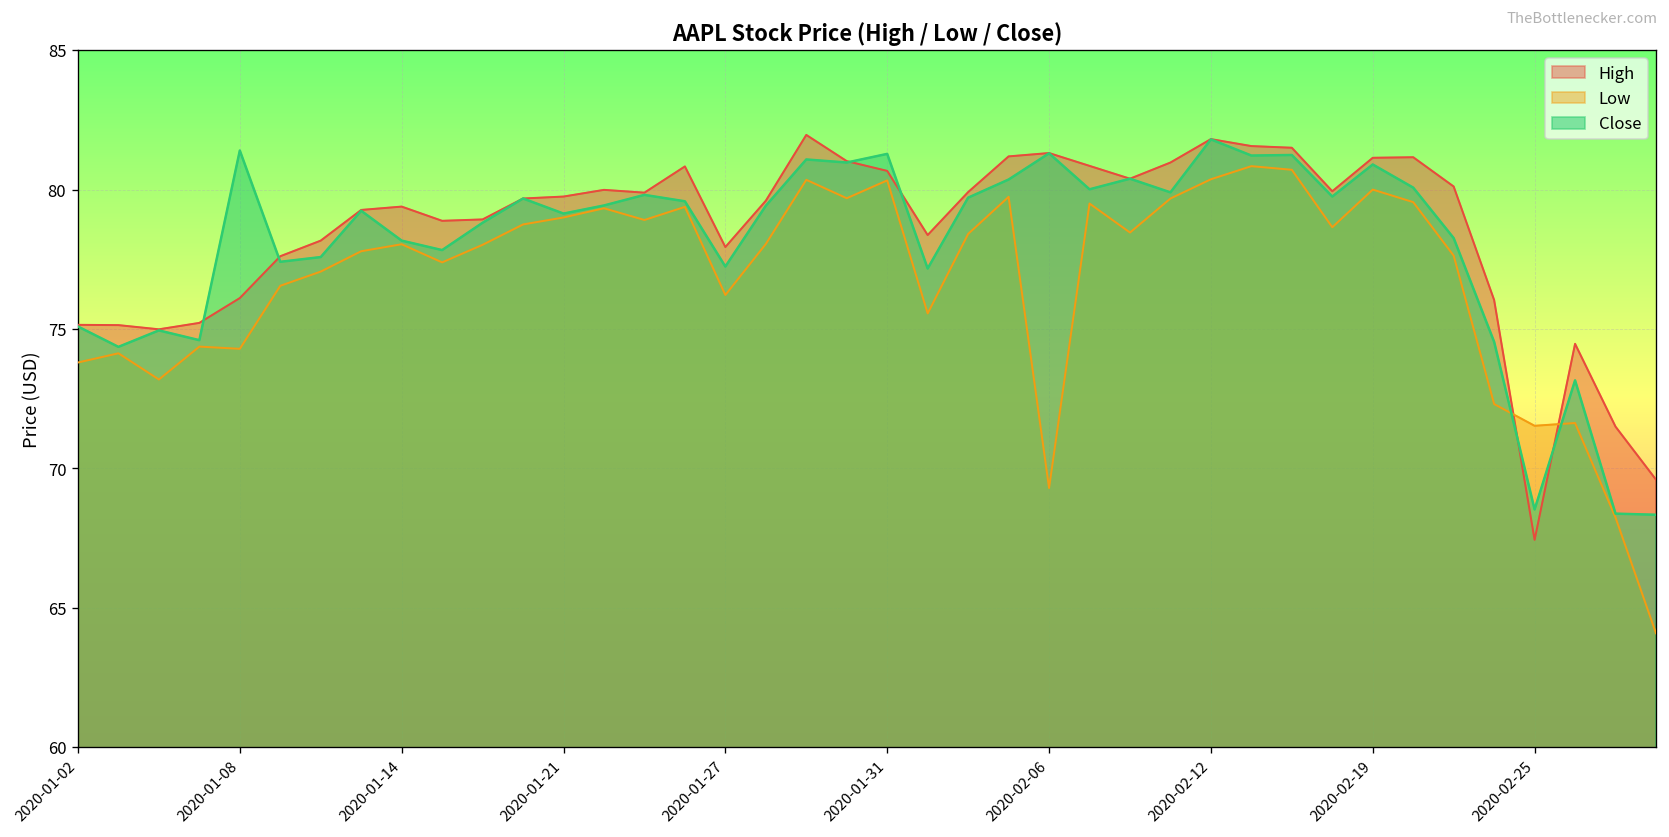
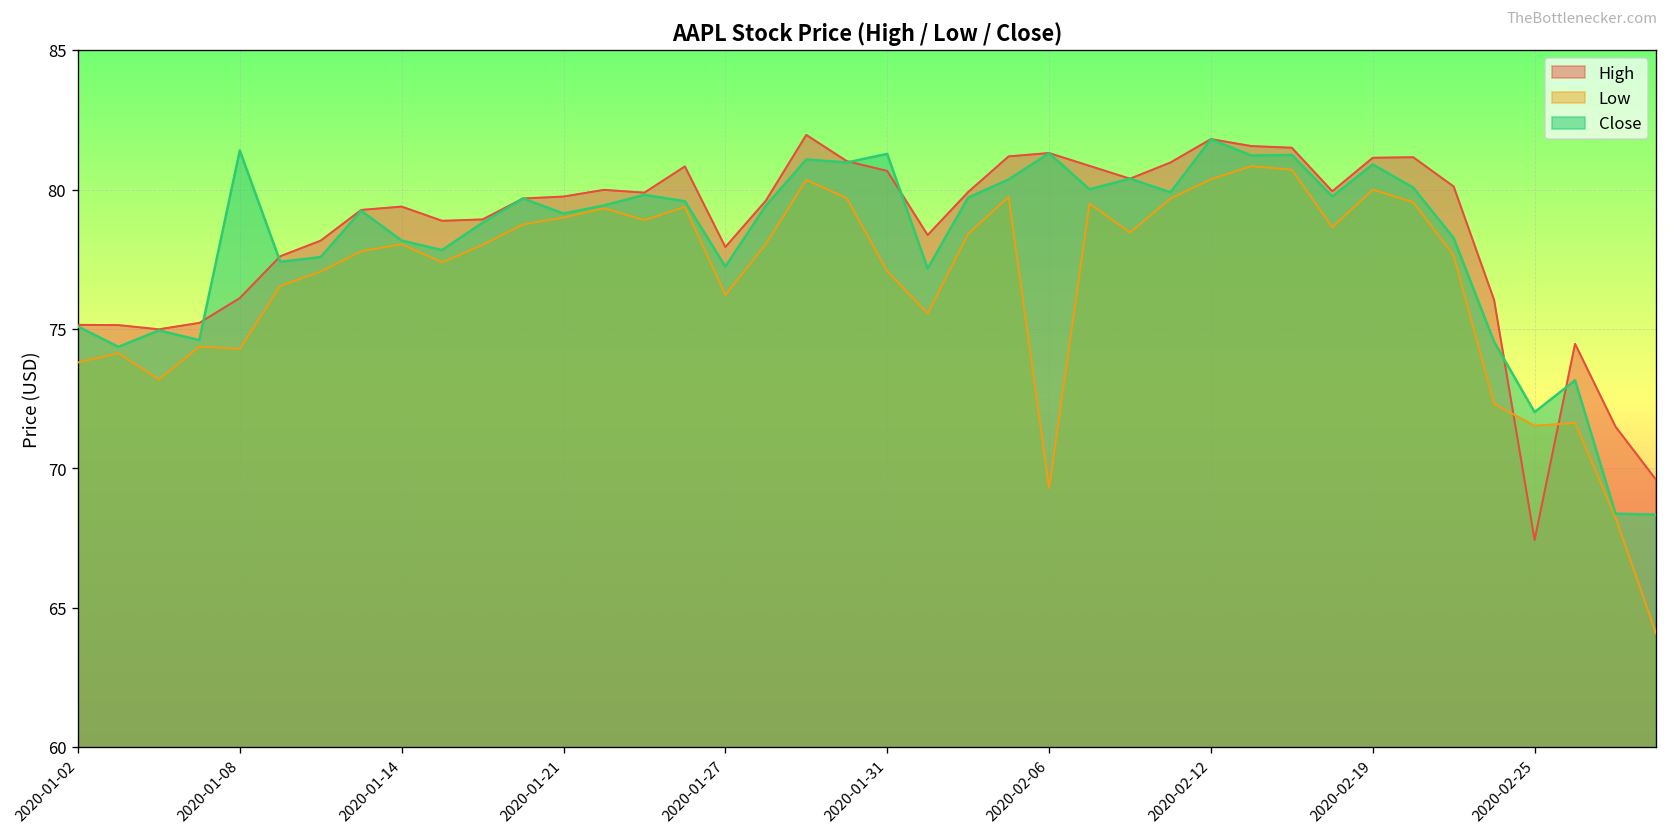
  {
    "High": {
      "2020-01-08": 76.1,
      "2020-01-14": 79.4,
      "2020-01-21": 79.8,
      "2020-01-27": 77.9,
      "2020-01-31": 80.7,
      "2020-02-19": 81.1,
      "2020-02-25": 67.4
    },
    "Low": {
      "2020-01-02": 73.8,
      "2020-01-08": 74.3,
      "2020-01-14": 78.0,
      "2020-01-21": 79.0,
      "2020-01-27": 76.2,
-     "2020-01-31": 80.3,
+     "2020-01-31": 77.1,
      "2020-02-06": 69.3,
      "2020-02-12": 80.4,
      "2020-02-19": 80.0,
      "2020-02-25": 71.5
    },
    "Close": {
      "2020-01-08": 81.4,
      "2020-01-14": 78.2,
      "2020-01-21": 79.1,
      "2020-01-27": 77.2,
      "2020-01-31": 81.3,
      "2020-02-19": 80.9,
-     "2020-02-25": 68.5
+     "2020-02-25": 72.0
    }
  }
